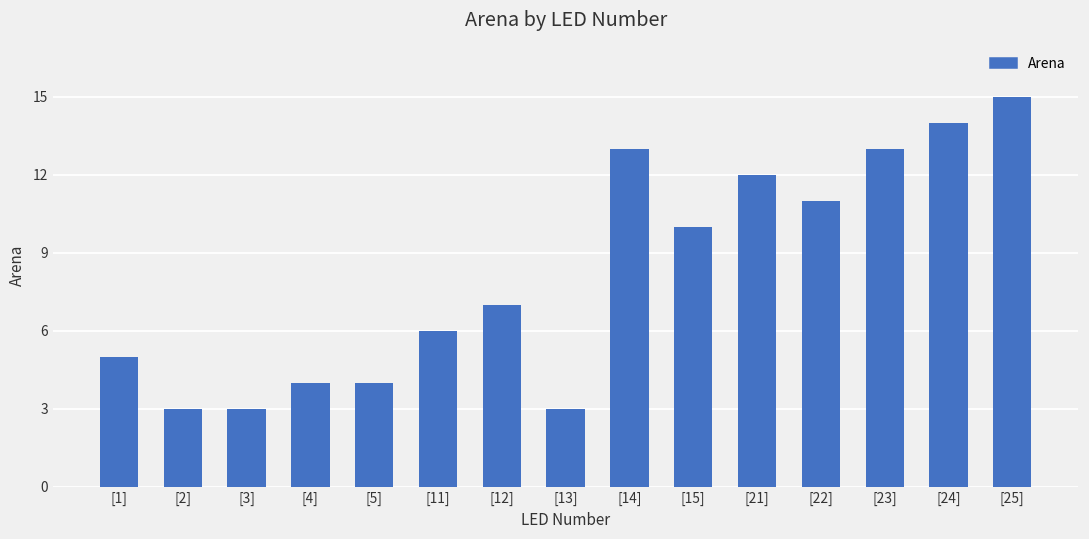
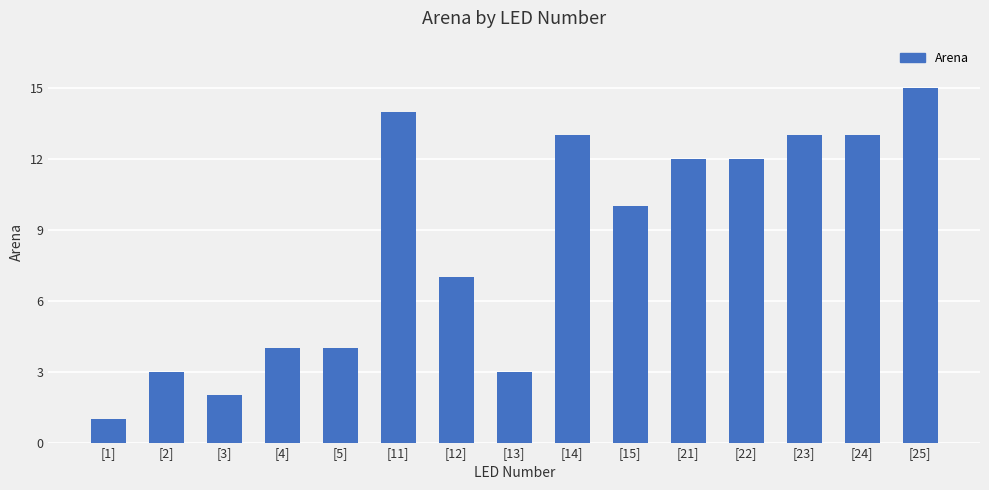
  {
-   "[1]": 5,
+   "[1]": 1,
    "[2]": 3,
-   "[3]": 3,
+   "[3]": 2,
    "[4]": 4,
    "[5]": 4,
-   "[11]": 6,
+   "[11]": 14,
    "[12]": 7,
    "[13]": 3,
    "[14]": 13,
    "[15]": 10,
    "[21]": 12,
-   "[22]": 11,
+   "[22]": 12,
    "[23]": 13,
-   "[24]": 14,
+   "[24]": 13,
    "[25]": 15
  }
